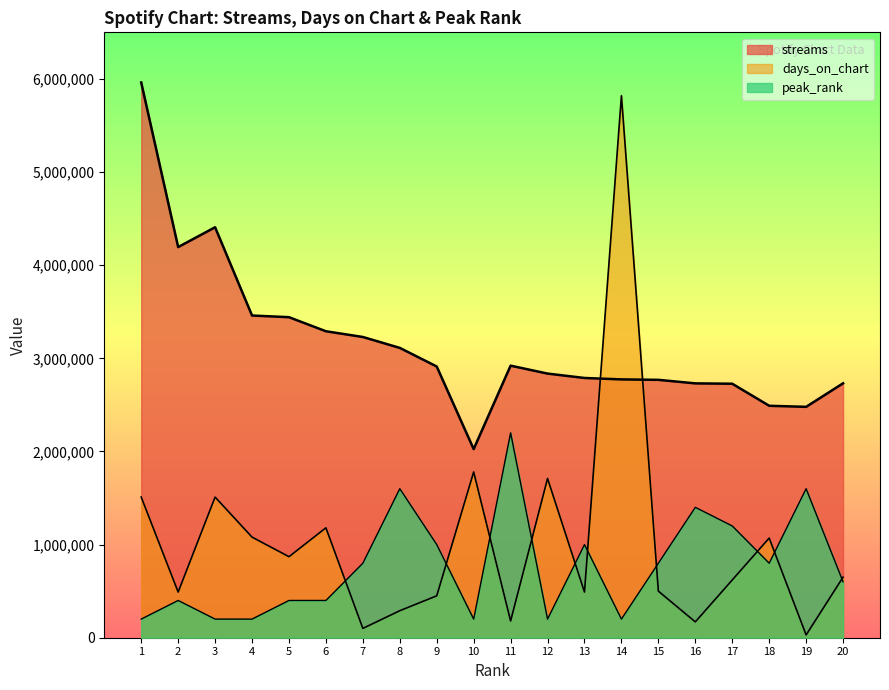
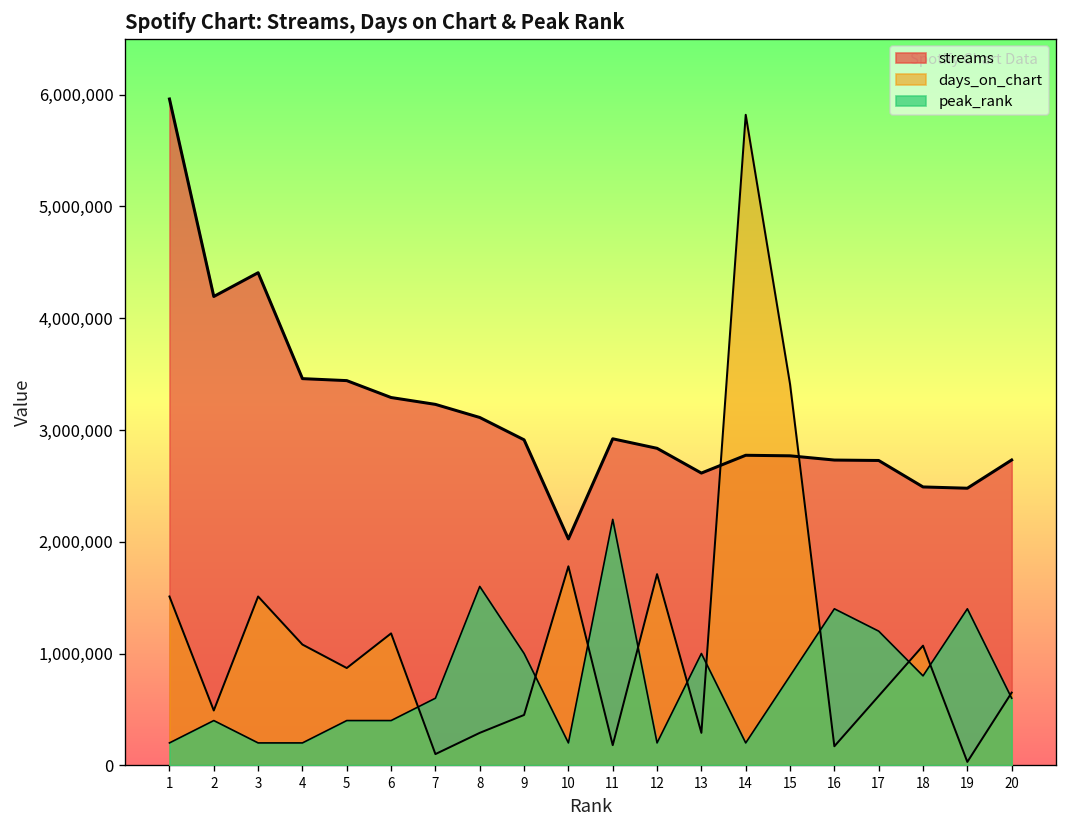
  {
    "streams": {
      "1": "6,000,000",
      "2": "4,200,000",
      "3": "4,400,000",
      "4": "3,500,000",
      "5": "3,400,000",
      "6": "3,300,000",
      "7": "3,200,000",
      "8": "3,100,000",
      "9": "2,900,000",
      "10": "2,000,000",
      "11": "2,900,000",
      "12": "2,800,000",
-     "13": "2,800,000",
+     "13": "2,600,000",
      "14": "2,800,000",
      "15": "2,800,000",
      "16": "2,700,000",
      "17": "2,700,000",
      "18": "2,500,000",
      "19": "2,500,000",
      "20": "2,700,000"
    },
    "days_on_chart": {
      "1": "1,500,000",
      "2": "500,000",
      "3": "1,500,000",
      "4": "1,100,000",
      "5": "900,000",
      "6": "1,200,000",
      "7": "100,000",
      "8": "300,000",
      "9": "500,000",
      "10": "1,800,000",
      "11": "200,000",
      "12": "1,700,000",
-     "13": "500,000",
+     "13": "300,000",
      "14": "5,800,000",
-     "15": "500,000",
+     "15": "3,400,000",
      "16": "200,000",
      "17": "600,000",
      "18": "1,100,000",
      "19": "0",
      "20": "700,000"
    },
    "peak_rank": {
      "1": "200,000",
      "2": "400,000",
      "3": "200,000",
      "4": "200,000",
      "5": "400,000",
      "6": "400,000",
-     "7": "800,000",
+     "7": "600,000",
      "8": "1,600,000",
      "9": "1,000,000",
      "10": "200,000",
      "11": "2,200,000",
      "12": "200,000",
      "13": "1,000,000",
      "14": "200,000",
      "15": "800,000",
      "16": "1,400,000",
      "17": "1,200,000",
      "18": "800,000",
-     "19": "1,600,000",
+     "19": "1,400,000",
      "20": "600,000"
    }
  }
